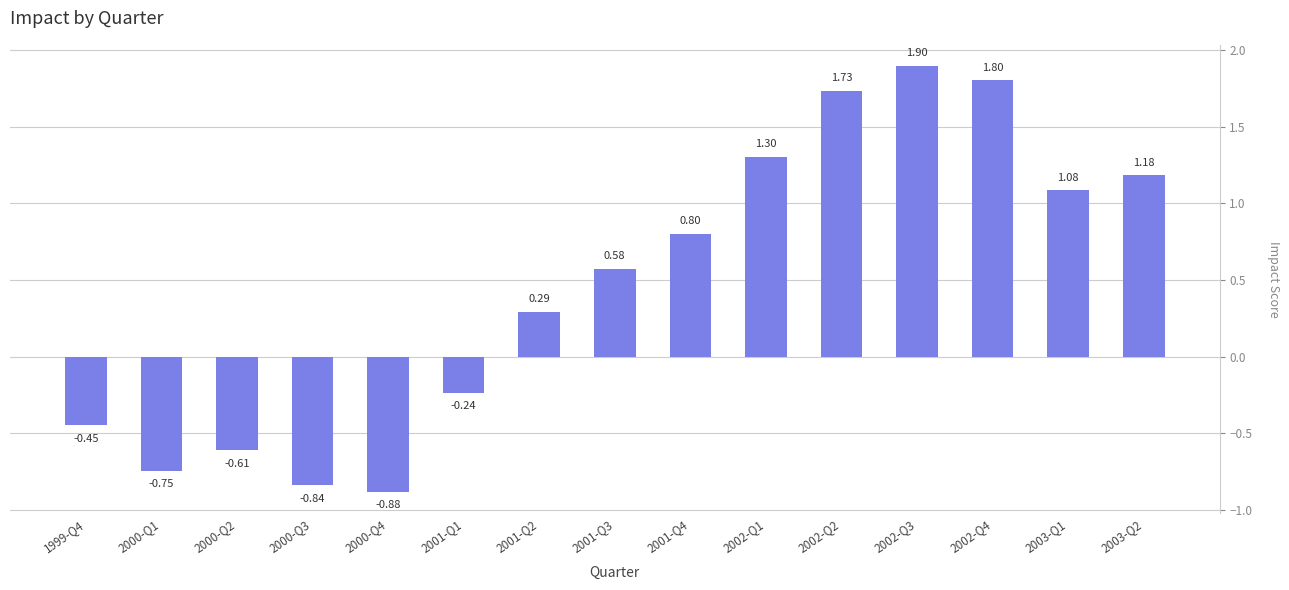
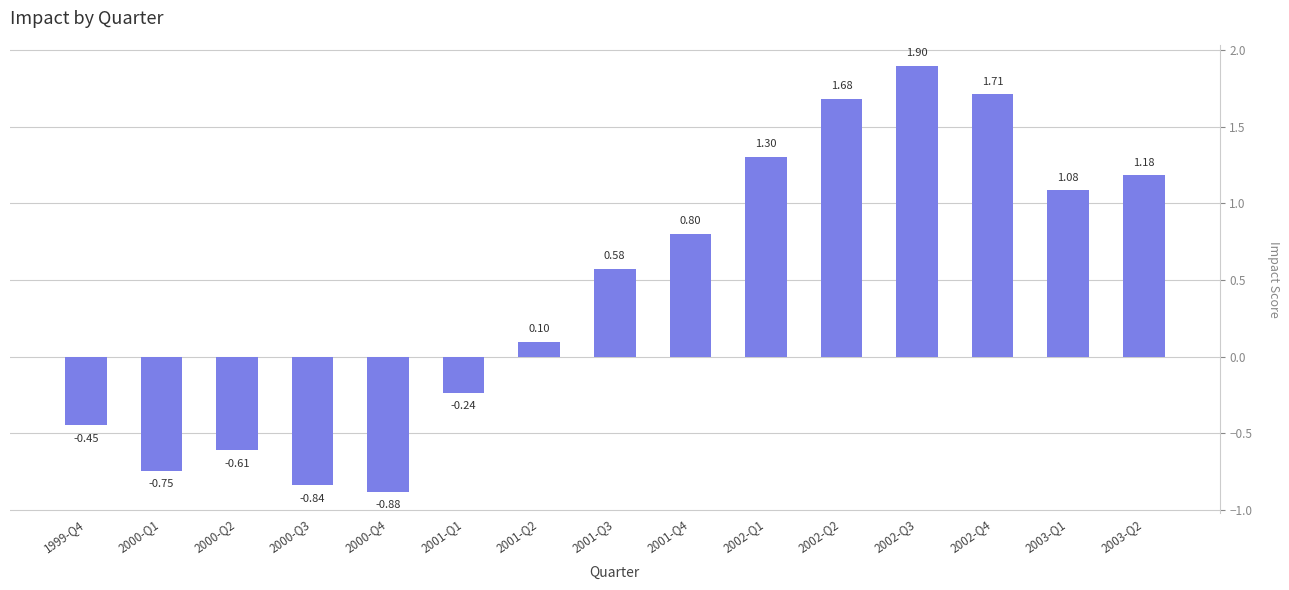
  {
    "1999-Q4": -0.45,
    "2000-Q1": -0.75,
    "2000-Q2": -0.61,
    "2000-Q3": -0.84,
    "2000-Q4": -0.88,
    "2001-Q1": -0.24,
-   "2001-Q2": 0.29,
+   "2001-Q2": 0.10,
    "2001-Q3": 0.58,
    "2001-Q4": 0.80,
    "2002-Q1": 1.30,
-   "2002-Q2": 1.73,
+   "2002-Q2": 1.68,
    "2002-Q3": 1.90,
-   "2002-Q4": 1.80,
+   "2002-Q4": 1.71,
    "2003-Q1": 1.08,
    "2003-Q2": 1.18
  }
